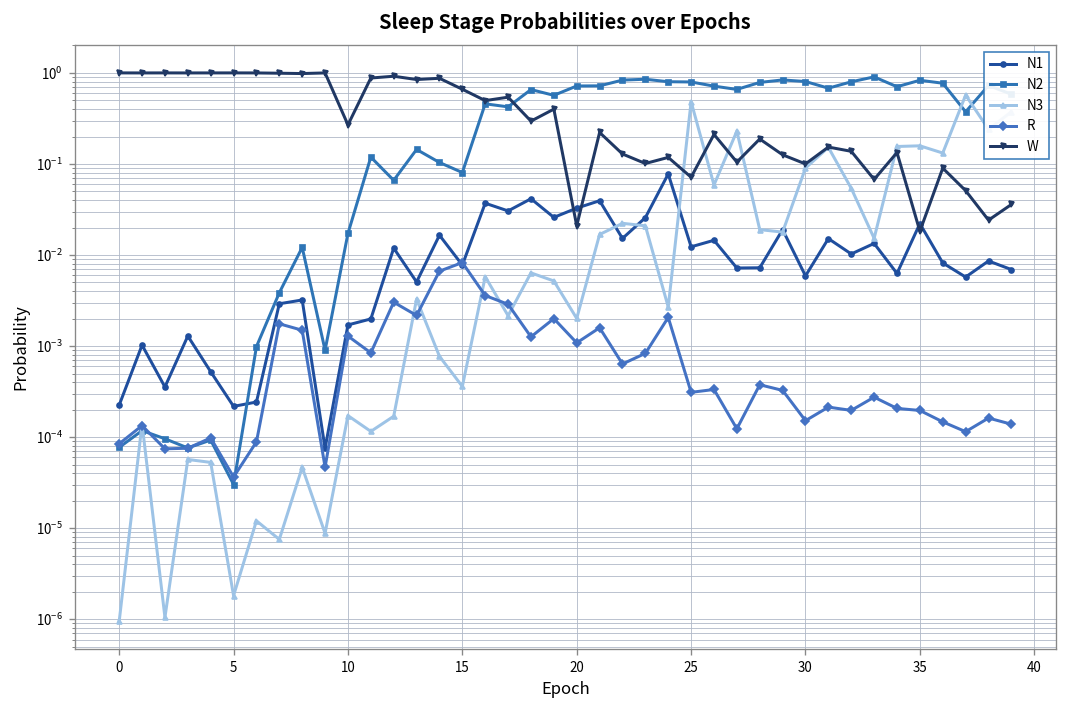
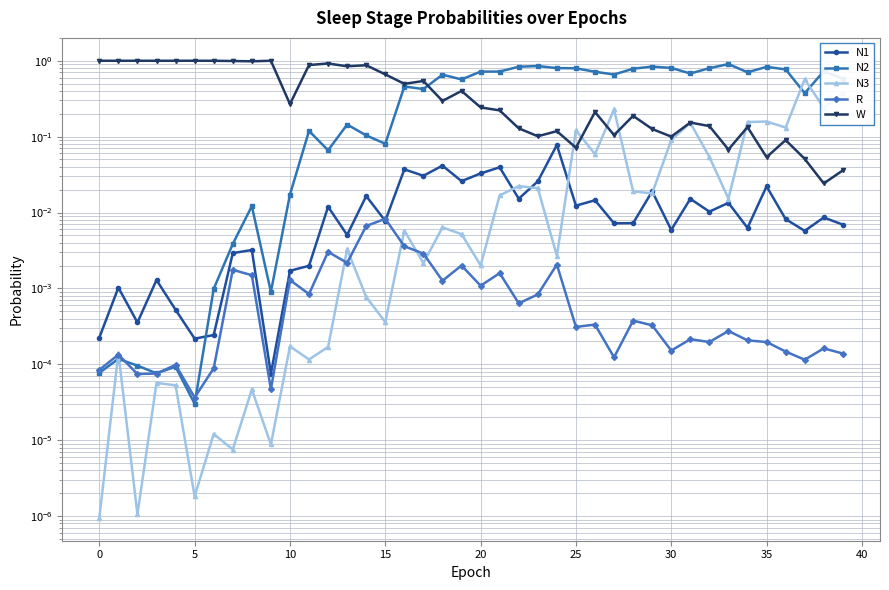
  {
    "N3": {
      "0": 0.0000009,
      "5": 0.0000018,
      "10": 0.00017,
      "15": 0.0004,
      "20": 0.0020,
-     "25": 0.5,
+     "25": 0.12,
      "30": 0.09,
      "35": 0.16
    },
    "W": {
      "0": 1.0,
      "5": 1.0,
      "10": 0.27,
      "15": 0.7,
-     "20": 0.021,
+     "20": 0.24,
      "25": 0.07,
      "30": 0.10,
-     "35": 0.018
+     "35": 0.05
    }
  }
